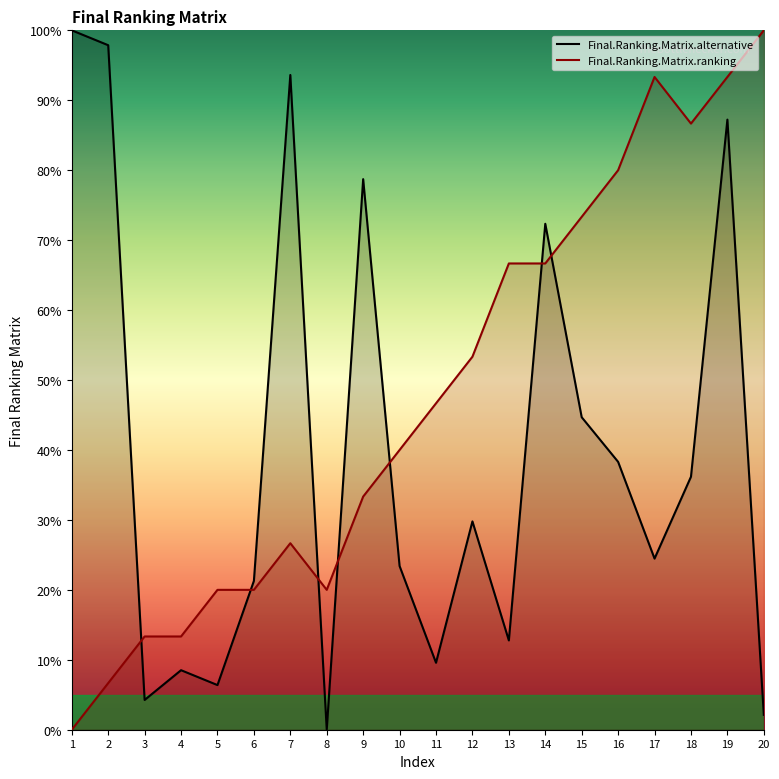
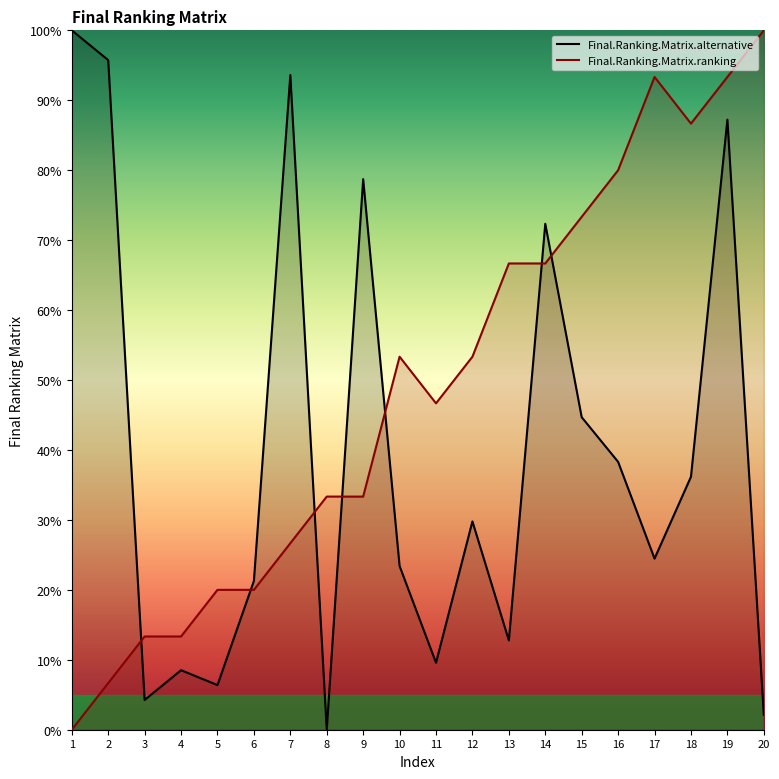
  {
    "Final.Ranking.Matrix.alternative": {
      "1": "100%",
-     "2": "98%",
+     "2": "96%",
      "4": "9%",
      "5": "6%",
      "6": "21%",
      "7": "94%",
      "9": "79%",
      "10": "23%",
      "11": "10%",
      "12": "30%",
      "13": "13%",
      "14": "72%",
      "15": "45%",
      "16": "38%",
      "17": "24%",
      "18": "36%",
      "19": "87%"
    },
    "Final.Ranking.Matrix.ranking": {
      "2": "7%",
      "3": "13%",
      "4": "13%",
      "5": "20%",
      "6": "20%",
      "7": "27%",
-     "8": "20%",
+     "8": "33%",
      "9": "33%",
-     "10": "40%",
+     "10": "53%",
      "11": "47%",
      "12": "53%",
      "13": "67%",
      "14": "67%",
      "15": "73%",
      "16": "80%",
      "17": "93%",
      "18": "87%",
      "19": "93%",
      "20": "100%"
    }
  }
